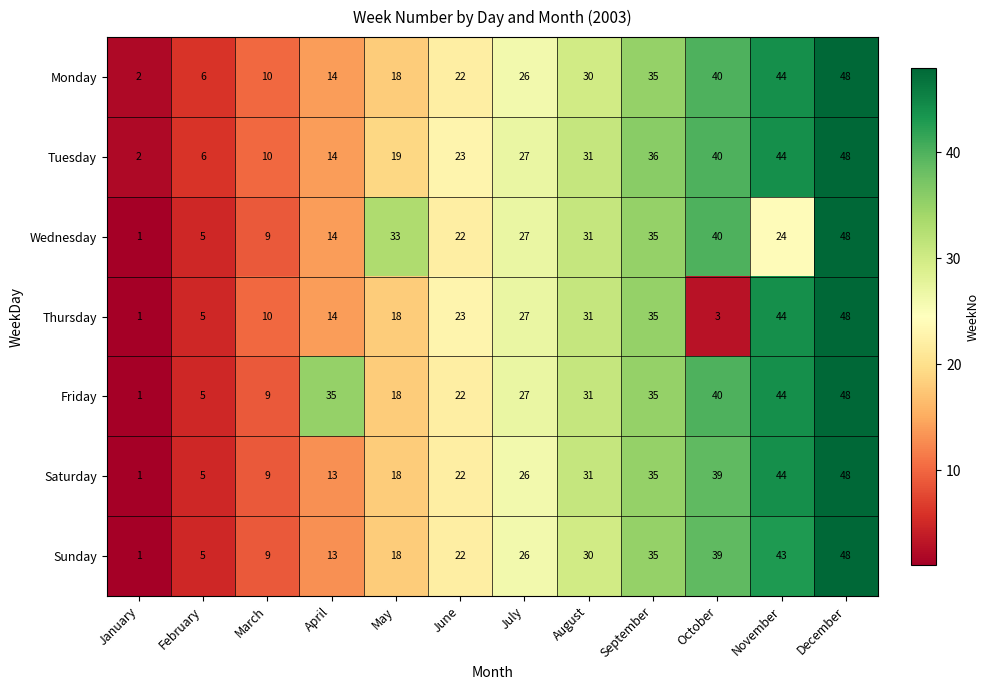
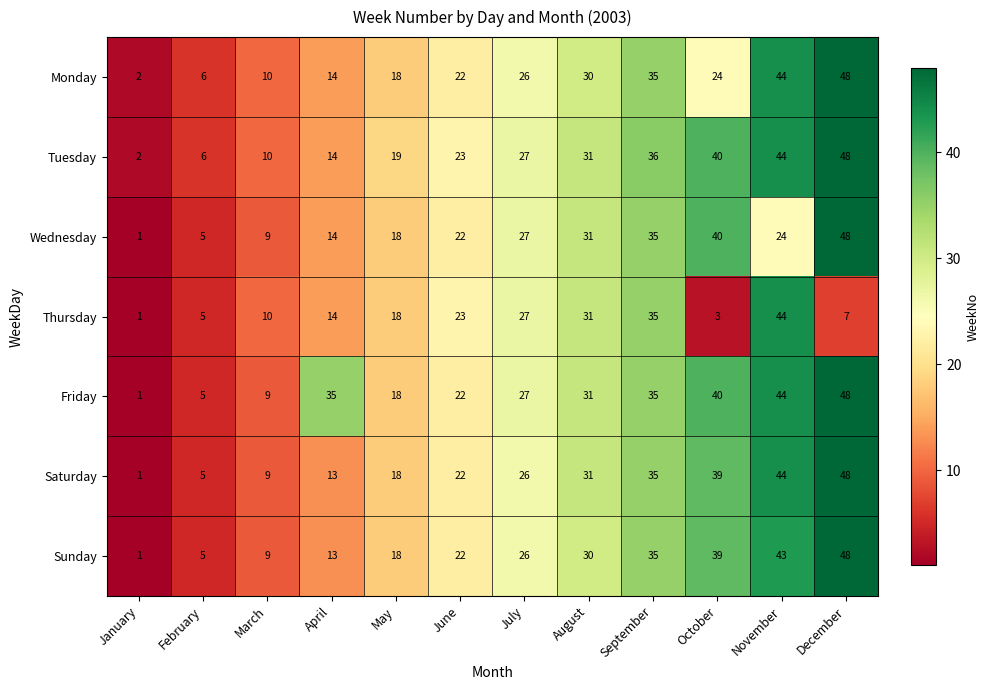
  {
    "Monday": {
      "January": 2,
      "February": 6,
      "March": 10,
      "April": 14,
      "May": 18,
      "June": 22,
      "July": 26,
      "August": 30,
      "September": 35,
-     "October": 40,
+     "October": 24,
      "November": 44,
      "December": 48
    },
    "Tuesday": {
      "January": 2,
      "February": 6,
      "March": 10,
      "April": 14,
      "May": 19,
      "June": 23,
      "July": 27,
      "August": 31,
      "September": 36,
      "October": 40,
      "November": 44,
      "December": 48
    },
    "Wednesday": {
      "January": 1,
      "February": 5,
      "March": 9,
      "April": 14,
-     "May": 33,
+     "May": 18,
      "June": 22,
      "July": 27,
      "August": 31,
      "September": 35,
      "October": 40,
      "November": 24,
      "December": 48
    },
    "Thursday": {
      "January": 1,
      "February": 5,
      "March": 10,
      "April": 14,
      "May": 18,
      "June": 23,
      "July": 27,
      "August": 31,
      "September": 35,
      "October": 3,
      "November": 44,
-     "December": 48
+     "December": 7
    },
    "Friday": {
      "January": 1,
      "February": 5,
      "March": 9,
      "April": 35,
      "May": 18,
      "June": 22,
      "July": 27,
      "August": 31,
      "September": 35,
      "October": 40,
      "November": 44,
      "December": 48
    },
    "Saturday": {
      "January": 1,
      "February": 5,
      "March": 9,
      "April": 13,
      "May": 18,
      "June": 22,
      "July": 26,
      "August": 31,
      "September": 35,
      "October": 39,
      "November": 44,
      "December": 48
    },
    "Sunday": {
      "January": 1,
      "February": 5,
      "March": 9,
      "April": 13,
      "May": 18,
      "June": 22,
      "July": 26,
      "August": 30,
      "September": 35,
      "October": 39,
      "November": 43,
      "December": 48
    }
  }
